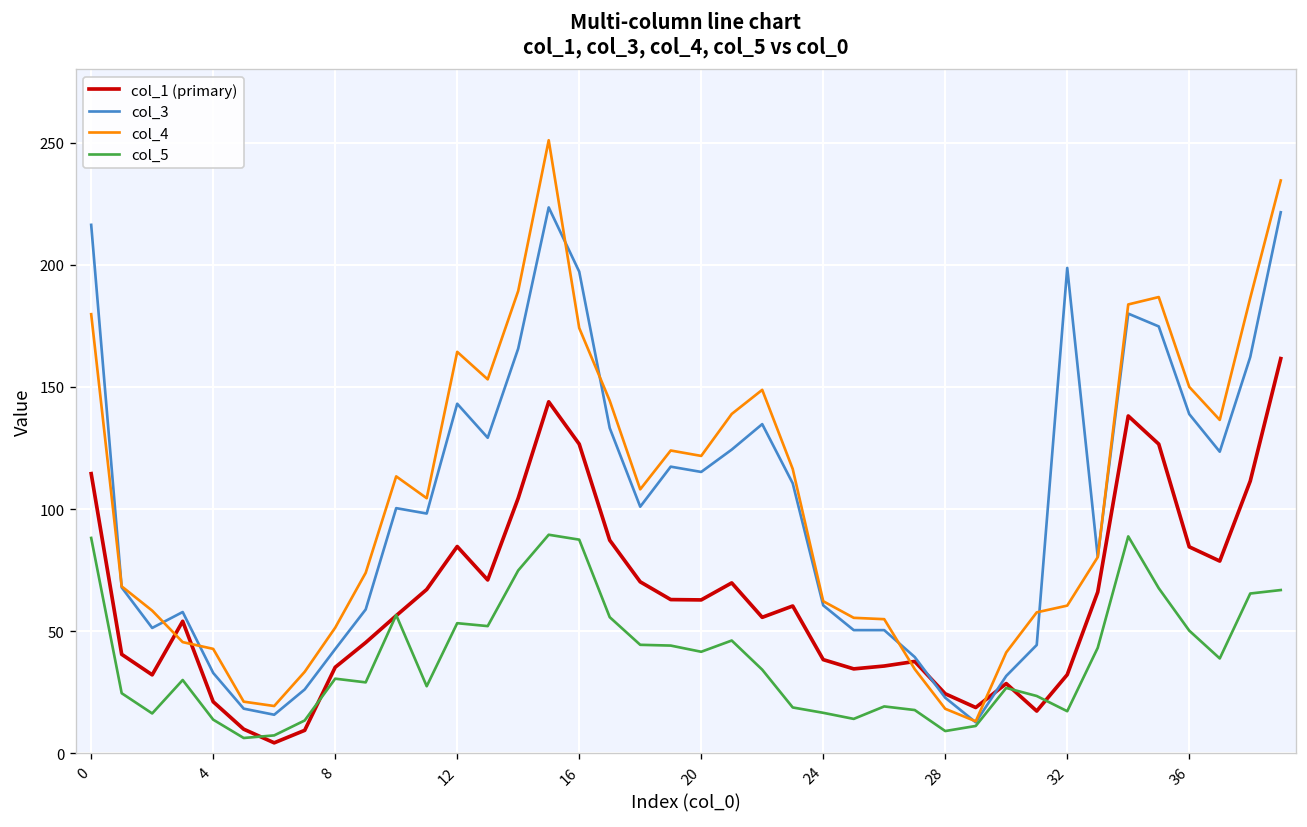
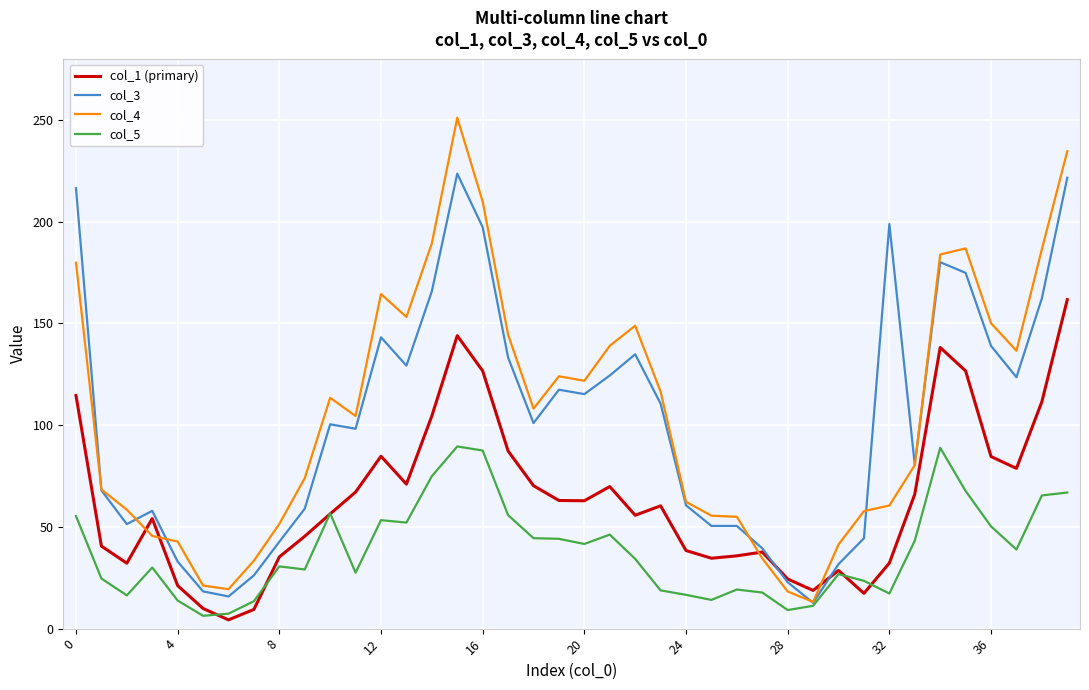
  {
    "col_1 (primary)": {
      "0": 115,
      "4": 21,
      "8": 35,
      "12": 85,
      "16": 127,
      "20": 63,
      "24": 38,
      "28": 24,
      "32": 32,
      "36": 85
    },
    "col_3": {
      "0": 216,
      "4": 33,
      "8": 43,
      "12": 143,
      "16": 197,
      "20": 115,
      "24": 61,
      "28": 23,
      "32": 199,
      "36": 139
    },
    "col_4": {
      "0": 180,
      "4": 43,
      "8": 51,
      "12": 164,
-     "16": 174,
+     "16": 210,
      "20": 122,
      "24": 62,
      "28": 18,
      "32": 60,
      "36": 150
    },
    "col_5": {
-     "0": 88,
+     "0": 55,
      "4": 14,
      "8": 31,
      "12": 53,
      "16": 87,
      "20": 42,
      "24": 17,
      "28": 9,
      "32": 17,
      "36": 50
    }
  }
